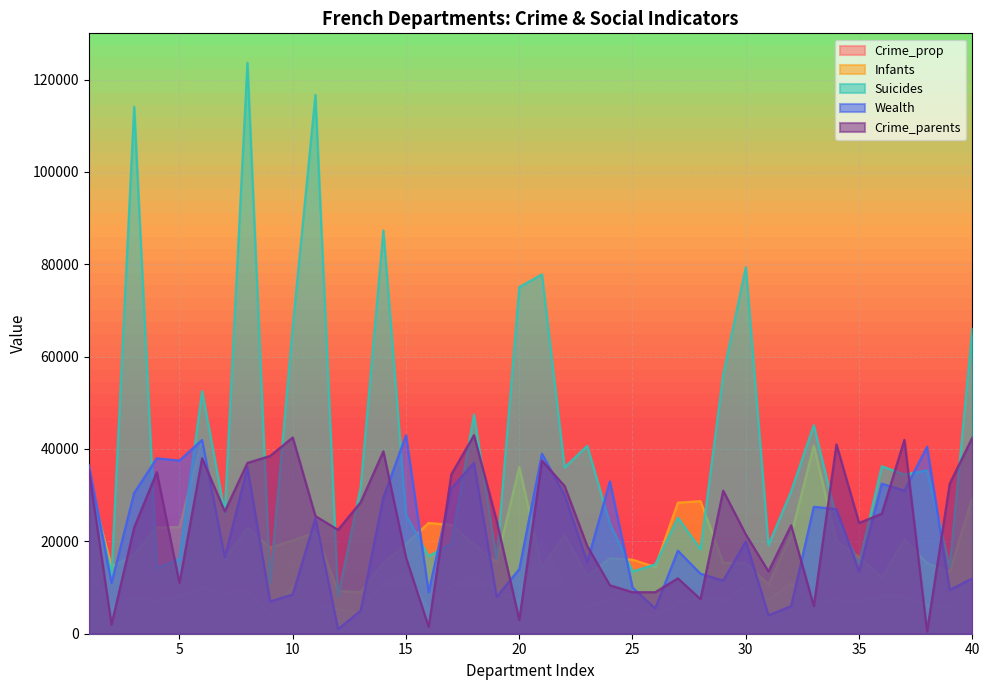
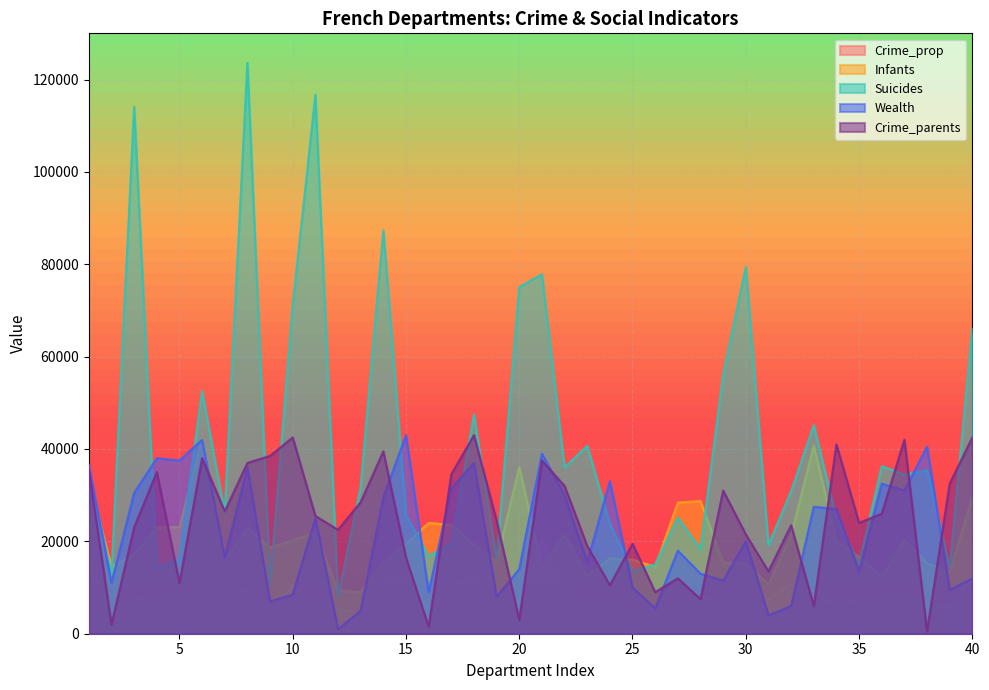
  {
    "Suicides": {
      "5": 16000,
-     "10": 66000,
+     "10": 71000,
      "30": 79000,
      "40": 66000
    },
    "Wealth": {
      "5": 38000,
      "10": 9000,
      "15": 43000,
      "20": 14000,
      "30": 20000,
      "40": 12000
    },
    "Crime_parents": {
      "5": 11000,
      "10": 43000,
      "15": 17000,
-     "25": 9000,
+     "25": 20000,
      "30": 22000,
      "35": 24000,
      "40": 43000
    }
  }
